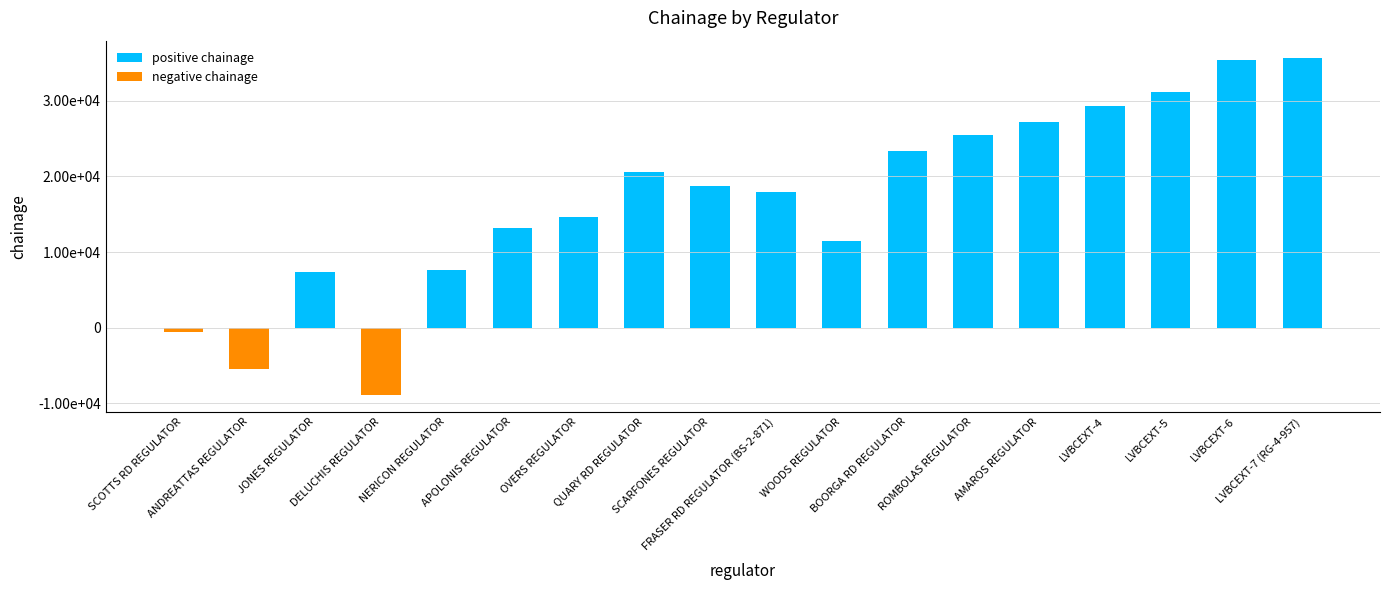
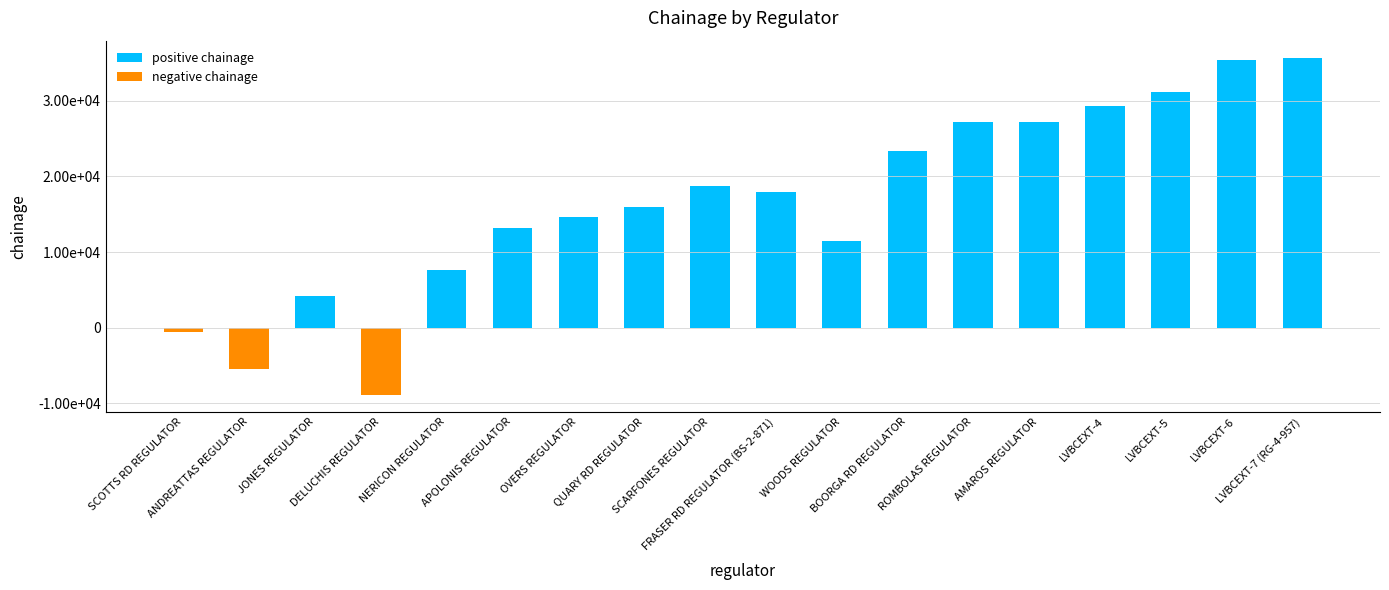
  {
    "SCOTTS RD REGULATOR": -1000,
    "ANDREATTAS REGULATOR": -5000,
-   "JONES REGULATOR": 7000,
+   "JONES REGULATOR": 4000,
    "DELUCHIS REGULATOR": -9000,
    "NERICON REGULATOR": 8000,
    "APOLONIS REGULATOR": 13000,
    "OVERS REGULATOR": 15000,
-   "QUARY RD REGULATOR": 21000,
+   "QUARY RD REGULATOR": 16000,
    "SCARFONES REGULATOR": 19000,
    "FRASER RD REGULATOR (BS-2-871)": 18000,
    "WOODS REGULATOR": 11000,
    "BOORGA RD REGULATOR": 23000,
-   "ROMBOLAS REGULATOR": 25000,
+   "ROMBOLAS REGULATOR": 27000,
    "AMAROS REGULATOR": 27000,
    "LVBCEXT-4": 29000,
    "LVBCEXT-5": 31000,
    "LVBCEXT-6": 35000,
    "LVBCEXT-7 (RG-4-957)": 36000
  }
